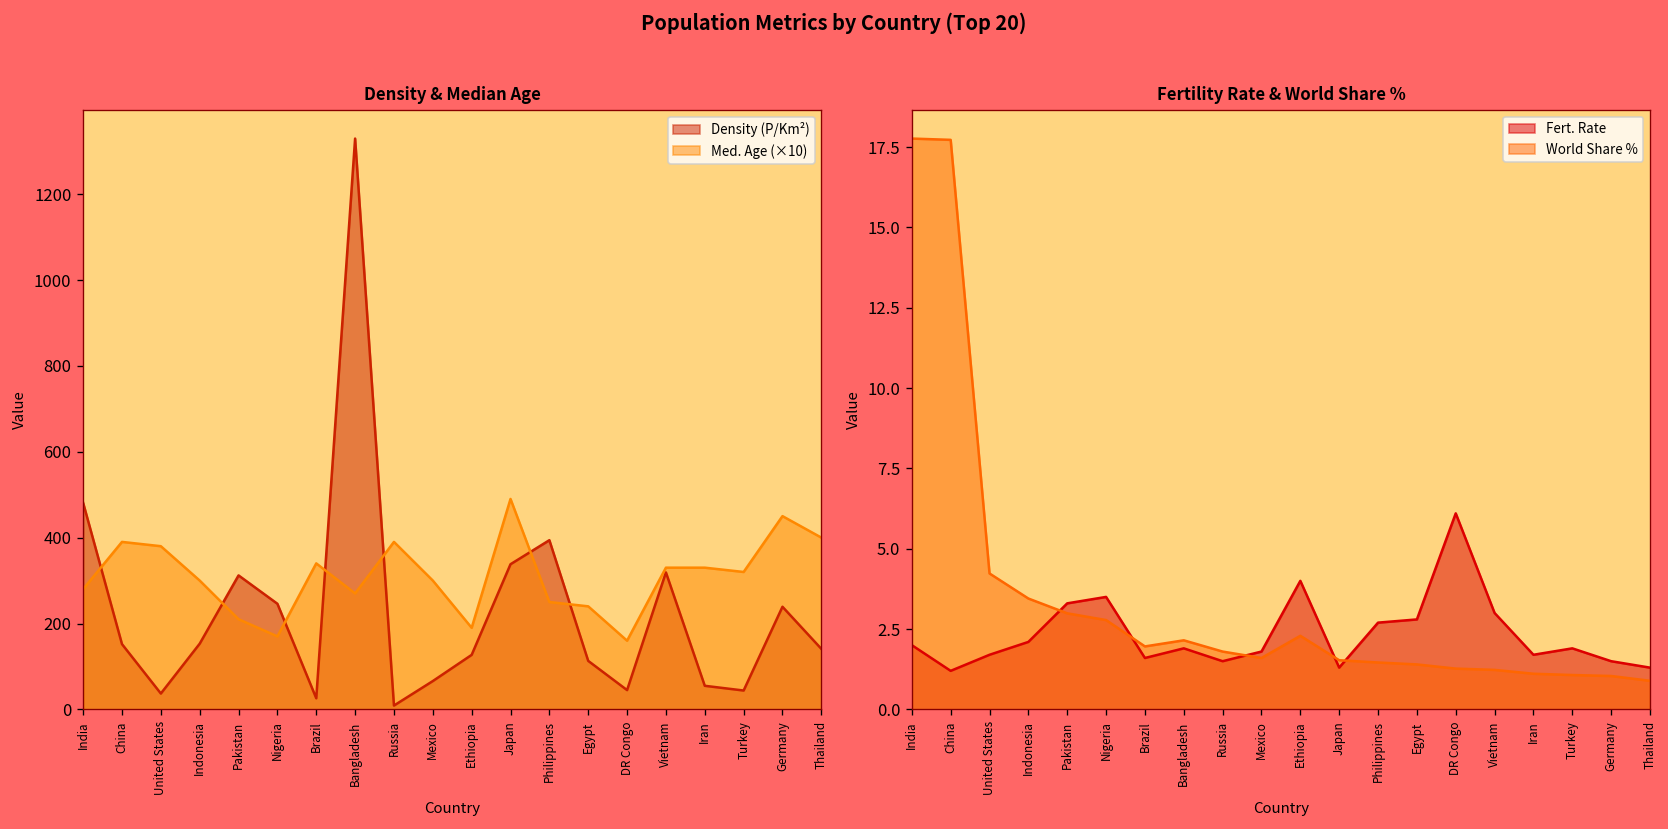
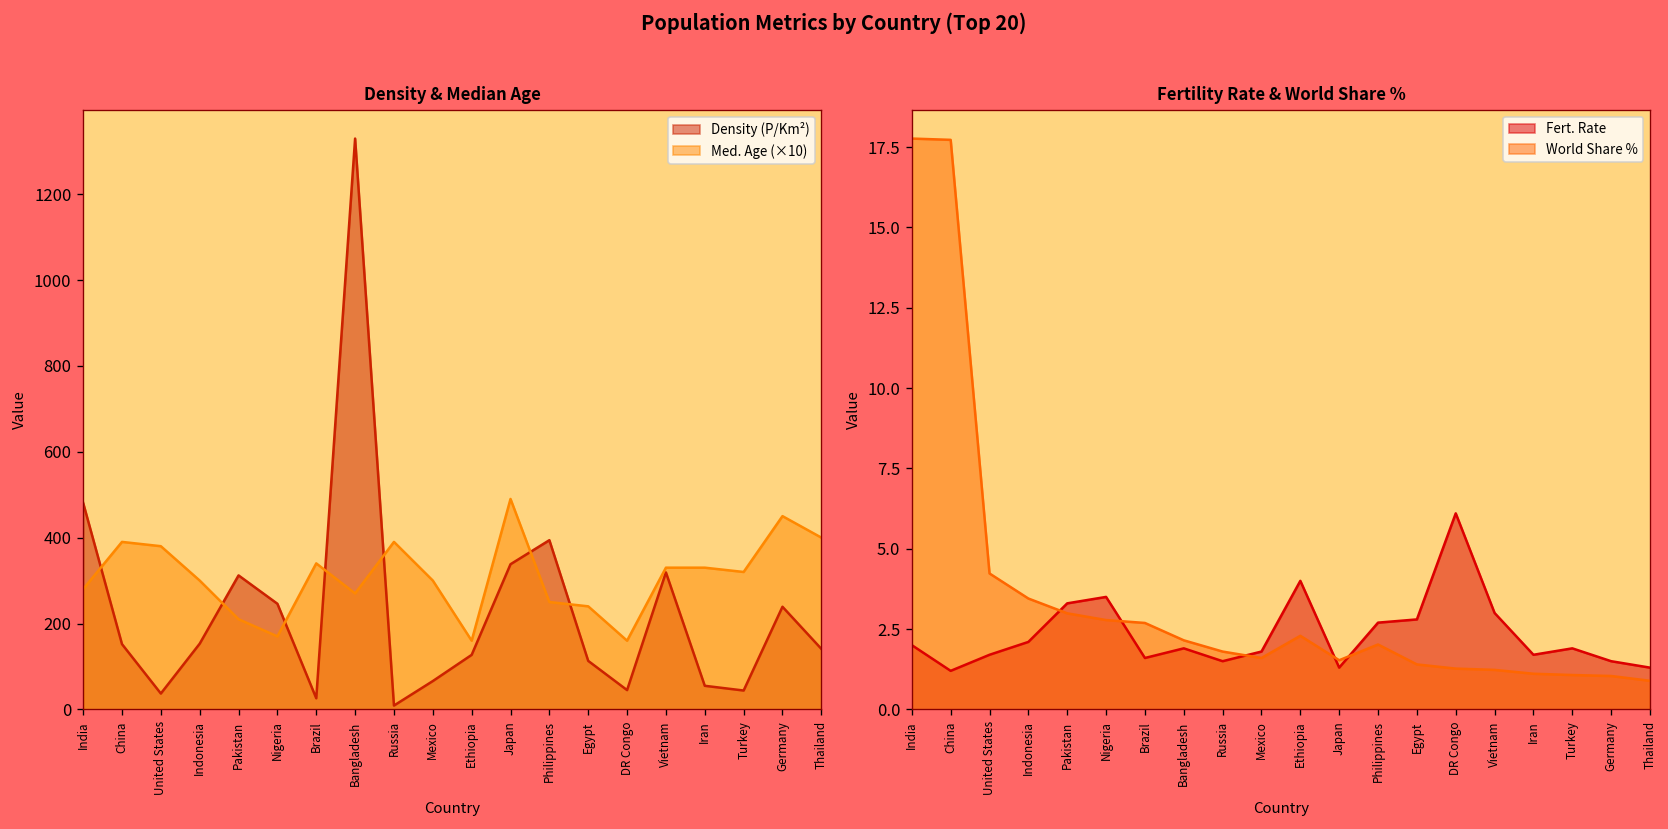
  {
    "Density & Median Age": {
      "Density (P/Km²)": {
        "India": 480,
        "China": 150,
        "United States": 40,
        "Indonesia": 150,
        "Pakistan": 310,
        "Nigeria": 250,
        "Brazil": 30,
        "Bangladesh": 1330,
        "Russia": 10,
        "Mexico": 70,
        "Ethiopia": 130,
        "Japan": 340,
        "Philippines": 390,
        "Egypt": 110,
        "DR Congo": 50,
        "Vietnam": 320,
        "Iran": 60,
        "Turkey": 40,
        "Germany": 240,
        "Thailand": 140
      },
      "Med. Age (×10)": {
        "India": 280,
        "China": 390,
        "United States": 380,
        "Indonesia": 300,
        "Pakistan": 210,
        "Nigeria": 170,
        "Brazil": 340,
        "Bangladesh": 270,
        "Russia": 390,
        "Mexico": 300,
-       "Ethiopia": 190,
+       "Ethiopia": 160,
        "Japan": 490,
        "Philippines": 250,
        "Egypt": 240,
        "DR Congo": 160,
        "Vietnam": 330,
        "Iran": 330,
        "Turkey": 320,
        "Germany": 450,
        "Thailand": 400
      }
    },
    "Fertility Rate & World Share %": {
      "Fert. Rate": {
        "India": 2.0,
        "China": 1.2,
        "United States": 1.7,
        "Indonesia": 2.1,
        "Pakistan": 3.3,
        "Nigeria": 3.5,
        "Brazil": 1.6,
        "Bangladesh": 1.9,
        "Russia": 1.5,
        "Mexico": 1.8,
        "Ethiopia": 4.0,
        "Japan": 1.3,
        "Philippines": 2.7,
        "Egypt": 2.8,
        "DR Congo": 6.1,
        "Vietnam": 3.0,
        "Iran": 1.7,
        "Turkey": 1.9,
        "Germany": 1.5,
        "Thailand": 1.3
      },
      "World Share %": {
        "India": 17.8,
        "China": 17.7,
        "United States": 4.2,
        "Indonesia": 3.5,
        "Pakistan": 3.0,
        "Nigeria": 2.8,
-       "Brazil": 2.0,
+       "Brazil": 2.7,
        "Bangladesh": 2.2,
        "Russia": 1.8,
        "Mexico": 1.6,
        "Ethiopia": 2.3,
        "Japan": 1.5,
-       "Philippines": 1.5,
+       "Philippines": 2.0,
        "Egypt": 1.4,
        "DR Congo": 1.3,
        "Vietnam": 1.2,
        "Iran": 1.1,
        "Turkey": 1.1,
        "Germany": 1.0,
        "Thailand": 0.9
      }
    }
  }
